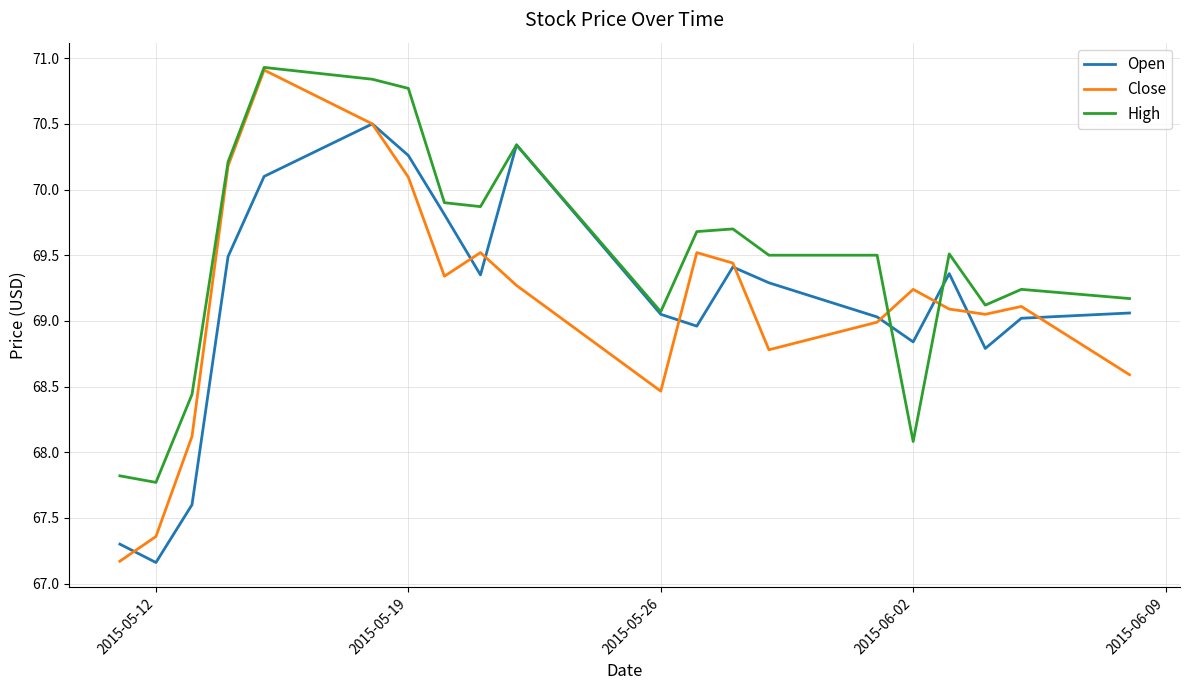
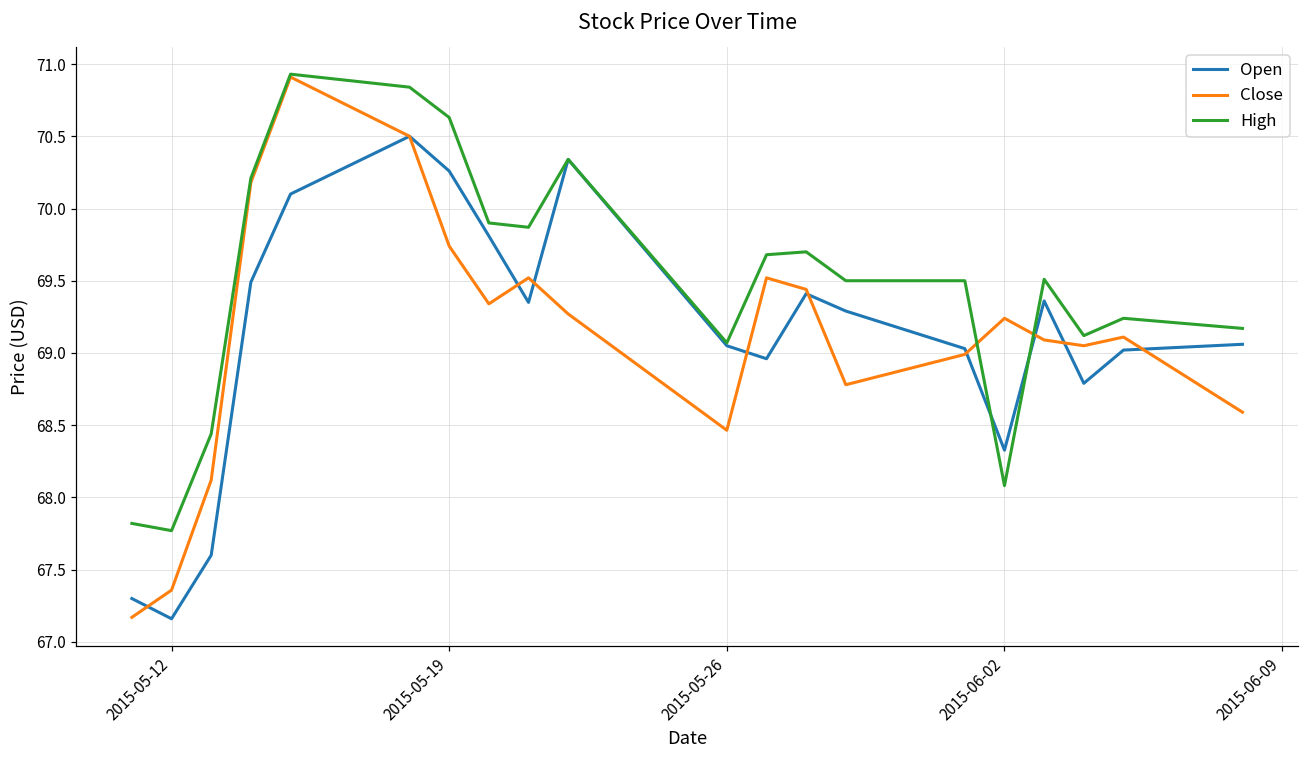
  {
    "Open": {
      "2015-05-12": 67.16,
      "2015-05-19": 70.26,
      "2015-05-26": 69.05,
-     "2015-06-02": 68.84
+     "2015-06-02": 68.33
    },
    "Close": {
      "2015-05-12": 67.36,
-     "2015-05-19": 70.09,
+     "2015-05-19": 69.74,
      "2015-05-26": 68.46,
      "2015-06-02": 69.24
    },
    "High": {
      "2015-05-12": 67.77,
-     "2015-05-19": 70.77,
+     "2015-05-19": 70.63,
      "2015-05-26": 69.07,
      "2015-06-02": 68.08
    }
  }
